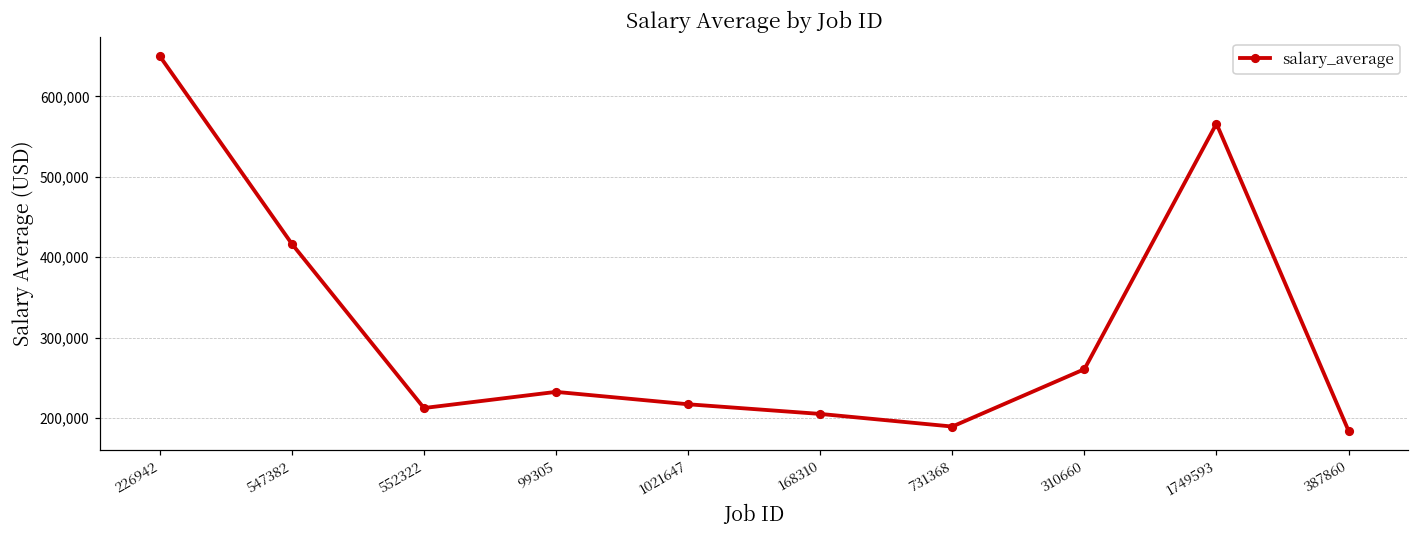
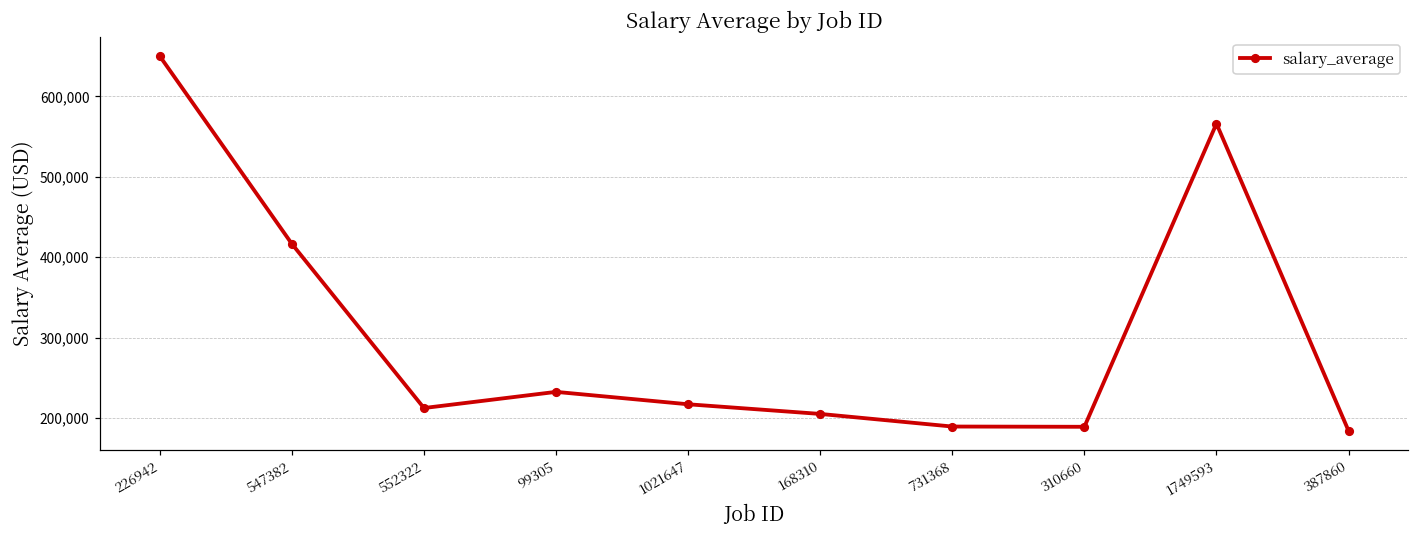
  {
    "226942": "650,000",
    "547382": "420,000",
    "552322": "210,000",
    "99305": "230,000",
    "1021647": "220,000",
    "168310": "210,000",
    "731368": "190,000",
-   "310660": "260,000",
+   "310660": "190,000",
    "1749593": "570,000",
    "387860": "180,000"
  }
